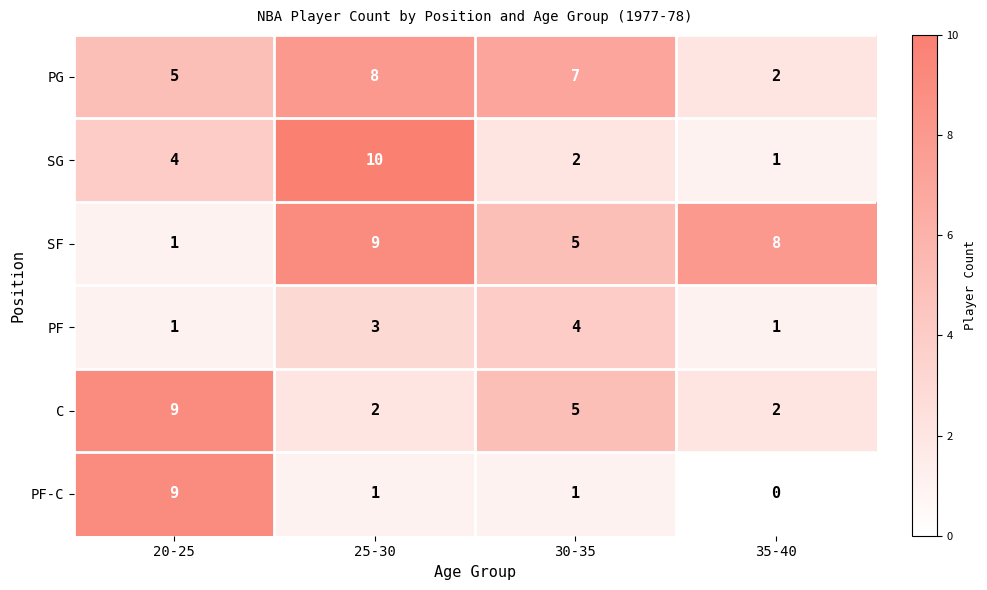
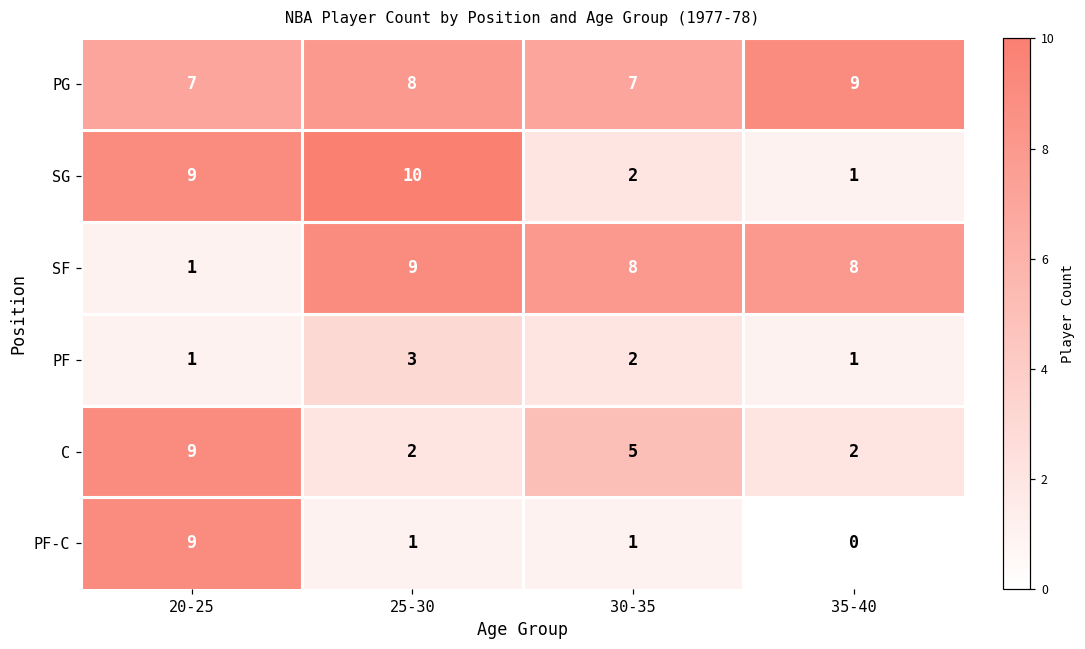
  {
    "PG": {
-     "20-25": 5,
+     "20-25": 7,
      "25-30": 8,
      "30-35": 7,
-     "35-40": 2
+     "35-40": 9
    },
    "SG": {
-     "20-25": 4,
+     "20-25": 9,
      "25-30": 10,
      "30-35": 2,
      "35-40": 1
    },
    "SF": {
      "20-25": 1,
      "25-30": 9,
-     "30-35": 5,
+     "30-35": 8,
      "35-40": 8
    },
    "PF": {
      "20-25": 1,
      "25-30": 3,
-     "30-35": 4,
+     "30-35": 2,
      "35-40": 1
    },
    "C": {
      "20-25": 9,
      "25-30": 2,
      "30-35": 5,
      "35-40": 2
    },
    "PF-C": {
      "20-25": 9,
      "25-30": 1,
      "30-35": 1,
      "35-40": 0
    }
  }
